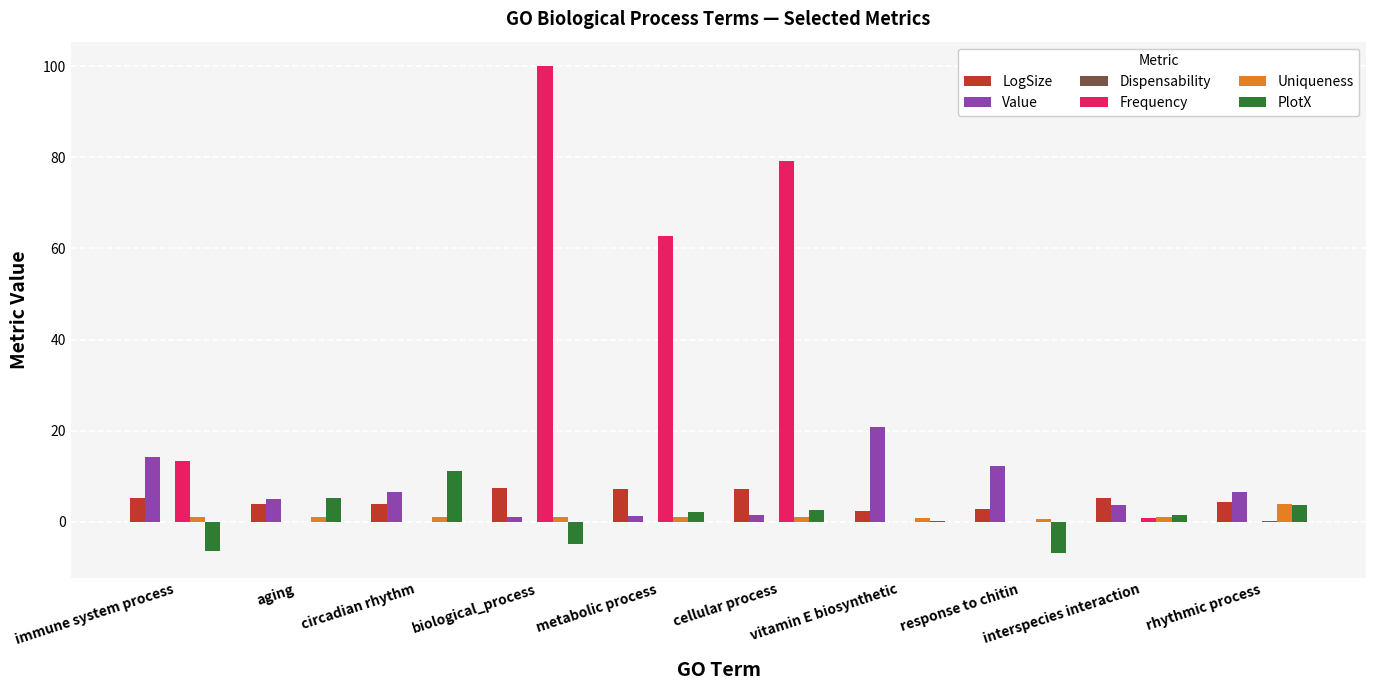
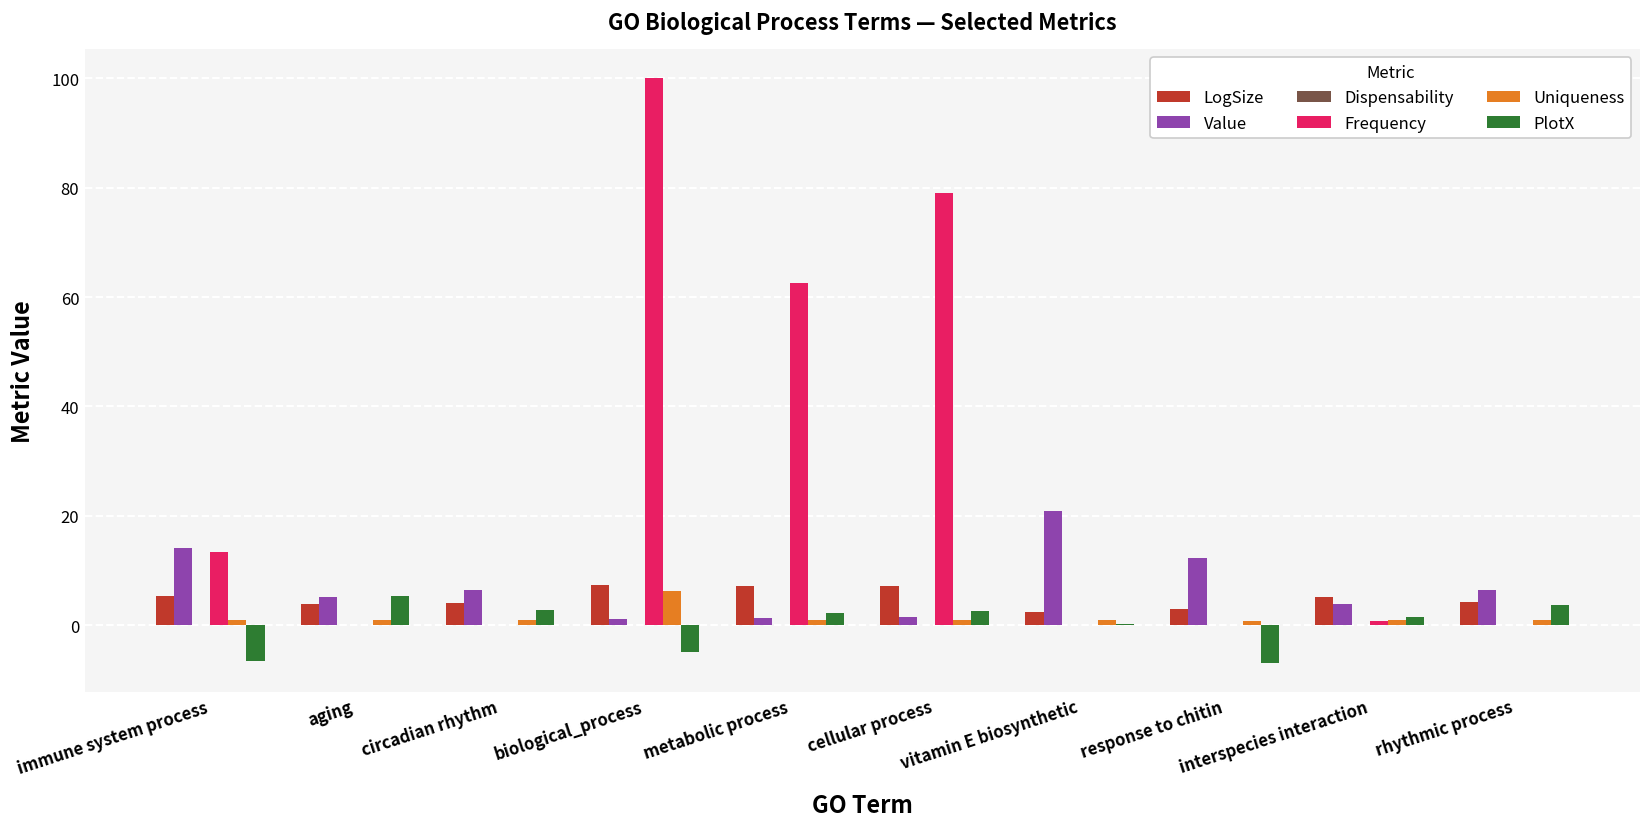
  {
    "LogSize": {
      "immune system process": 5,
      "aging": 4,
      "circadian rhythm": 4,
      "biological_process": 7,
      "metabolic process": 7,
      "cellular process": 7,
      "vitamin E biosynthetic": 2,
      "response to chitin": 3,
      "interspecies interaction": 5,
      "rhythmic process": 4
    },
    "Value": {
      "immune system process": 14,
      "aging": 5,
      "circadian rhythm": 7,
      "biological_process": 1,
      "metabolic process": 1,
      "cellular process": 1,
      "vitamin E biosynthetic": 21,
      "response to chitin": 12,
      "interspecies interaction": 4,
      "rhythmic process": 7
    },
    "Dispensability": {
      "immune system process": 0,
      "aging": 0,
      "circadian rhythm": 0,
      "biological_process": 0,
      "metabolic process": 0,
      "cellular process": 0,
      "vitamin E biosynthetic": 0,
      "response to chitin": 0,
      "interspecies interaction": 0,
      "rhythmic process": 0
    },
    "Frequency": {
      "immune system process": 13,
      "biological_process": 100,
      "metabolic process": 63,
      "cellular process": 79,
      "interspecies interaction": 1
    },
    "Uniqueness": {
      "immune system process": 1,
      "aging": 1,
      "circadian rhythm": 1,
-     "biological_process": 1,
+     "biological_process": 6,
      "metabolic process": 1,
      "cellular process": 1,
      "vitamin E biosynthetic": 1,
      "response to chitin": 1,
      "interspecies interaction": 1,
-     "rhythmic process": 4
+     "rhythmic process": 1
    },
    "PlotX": {
      "immune system process": -6,
      "aging": 5,
-     "circadian rhythm": 11,
+     "circadian rhythm": 3,
      "biological_process": -5,
      "metabolic process": 2,
      "cellular process": 3,
      "response to chitin": -7,
      "interspecies interaction": 2,
      "rhythmic process": 4
    }
  }
